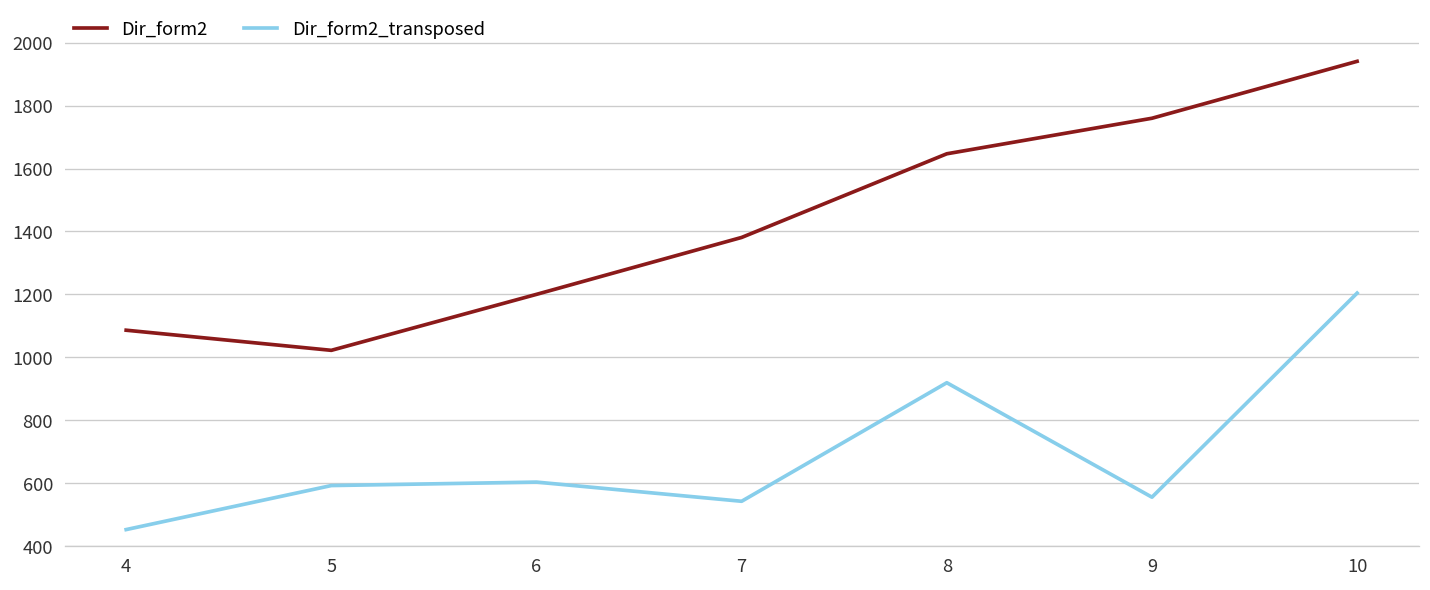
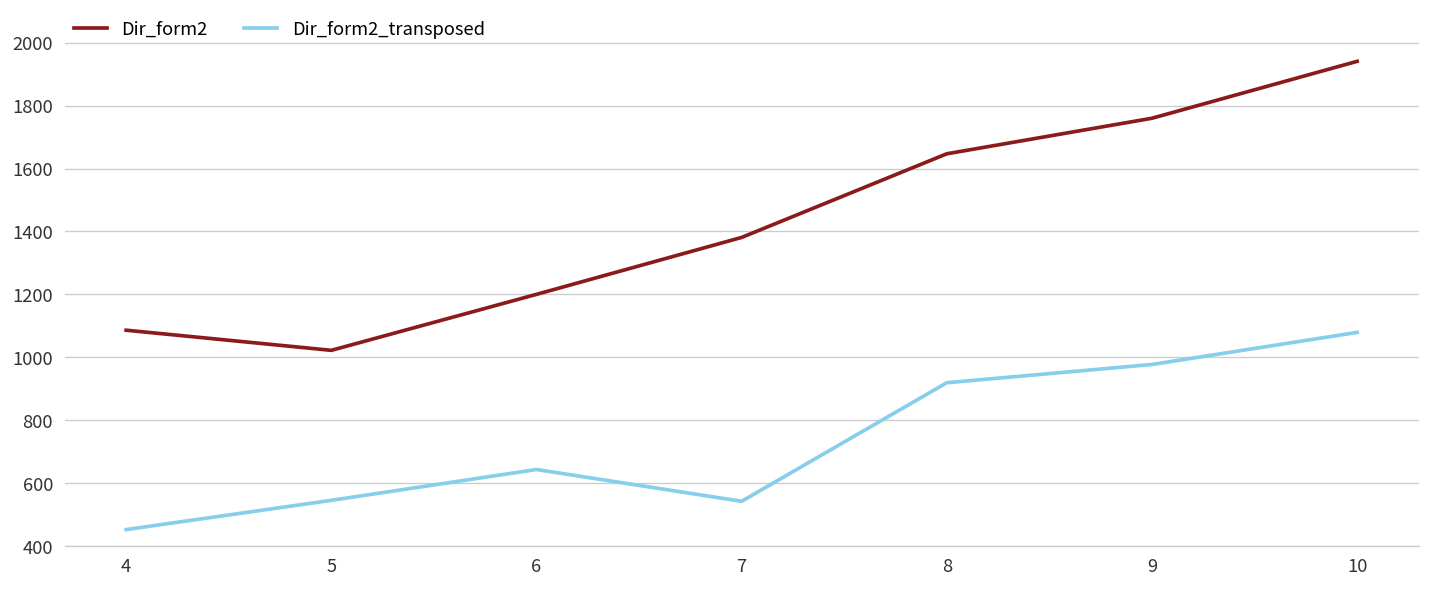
  {
    "Dir_form2": {
      "4": 1090,
      "5": 1020,
      "6": 1200,
      "7": 1380,
      "8": 1650,
      "9": 1760,
      "10": 1940
    },
    "Dir_form2_transposed": {
      "4": 450,
-     "5": 590,
-     "6": 600,
+     "5": 550,
+     "6": 640,
      "7": 540,
      "8": 920,
-     "9": 560,
-     "10": 1200
+     "9": 980,
+     "10": 1080
    }
  }
